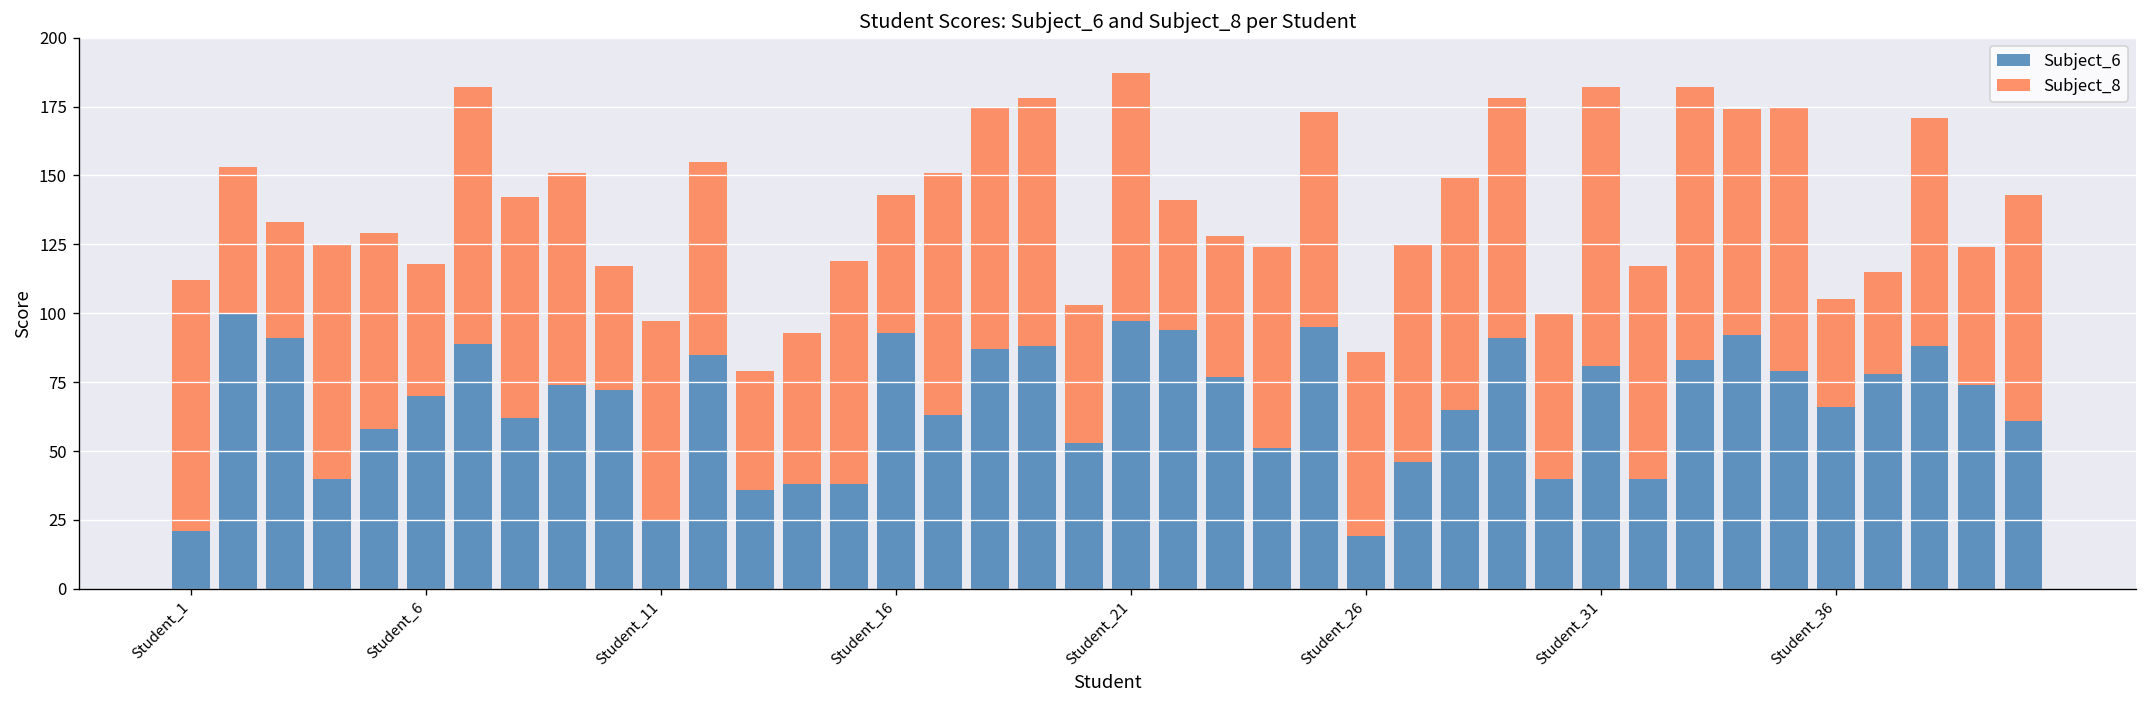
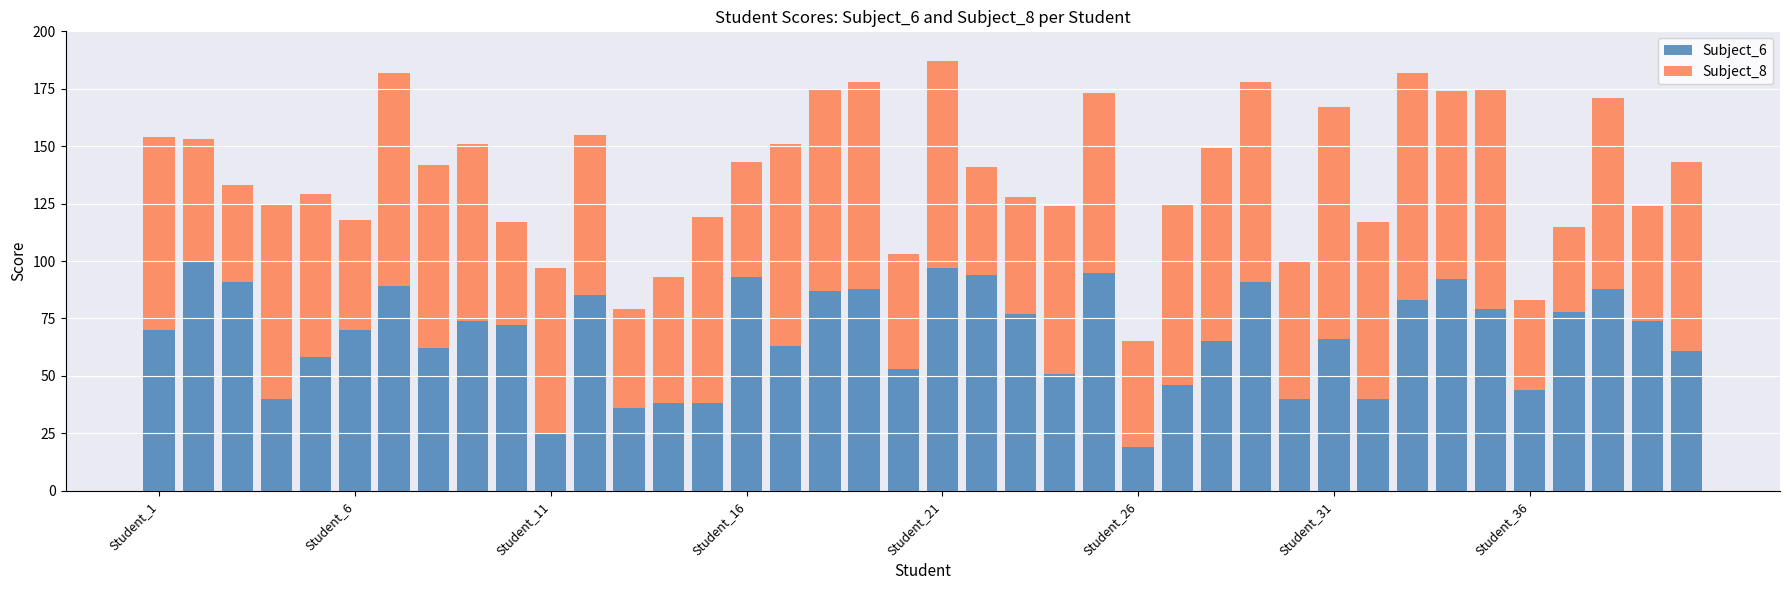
  {
    "Subject_6": {
-     "Student_1": 21,
+     "Student_1": 70,
      "Student_6": 70,
      "Student_11": 25,
      "Student_16": 93,
      "Student_21": 97,
      "Student_26": 19,
-     "Student_31": 81,
-     "Student_36": 66
+     "Student_31": 66,
+     "Student_36": 44
    },
    "Subject_8": {
-     "Student_1": 91,
+     "Student_1": 84,
      "Student_6": 48,
      "Student_11": 72,
      "Student_16": 50,
      "Student_21": 90,
-     "Student_26": 67,
+     "Student_26": 46,
      "Student_31": 101,
      "Student_36": 39
    }
  }
